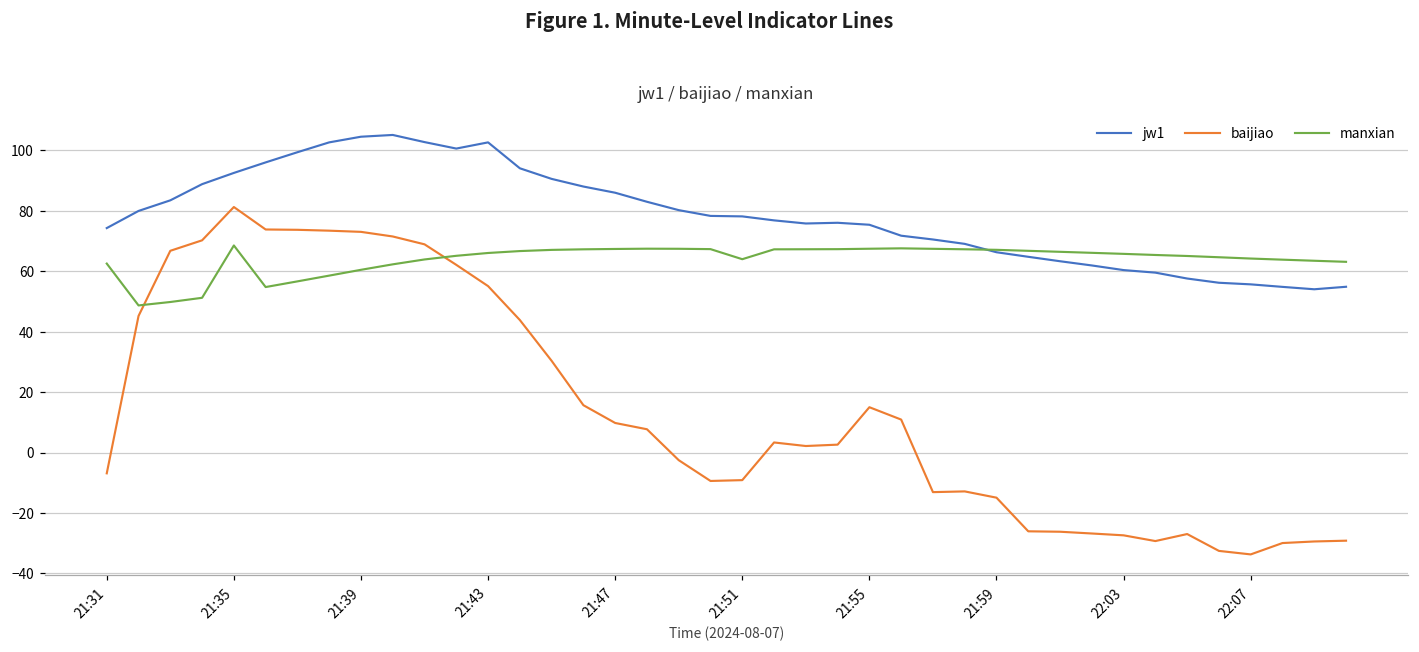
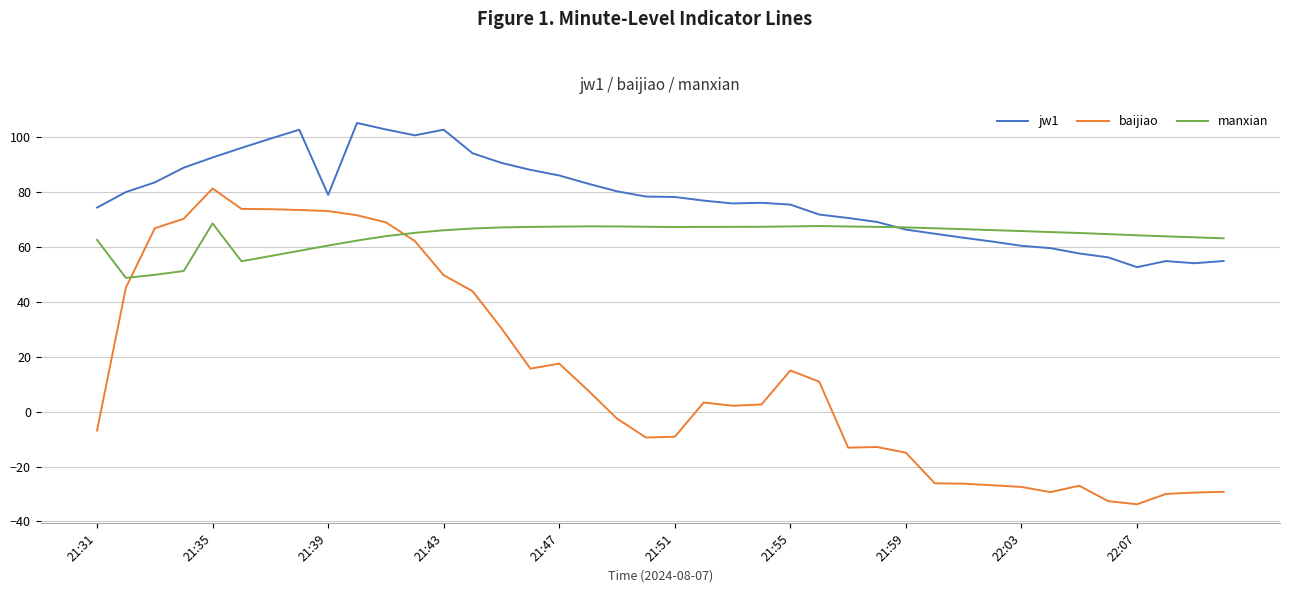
  {
    "jw1": {
      "21:31": 74,
      "21:35": 93,
-     "21:39": 105,
+     "21:39": 79,
      "21:43": 103,
      "21:47": 86,
      "21:51": 78,
      "21:55": 75,
      "22:03": 60,
-     "22:07": 56
+     "22:07": 53
    },
    "baijiao": {
      "21:31": -7,
      "21:35": 81,
      "21:39": 73,
-     "21:43": 55,
-     "21:47": 10,
+     "21:43": 50,
+     "21:47": 17,
      "21:51": -9,
      "21:55": 15,
      "21:59": -15,
      "22:03": -27,
      "22:07": -34
    },
    "manxian": {
      "21:31": 63,
      "21:35": 69,
      "21:39": 60,
      "21:43": 66,
      "21:47": 67,
-     "21:51": 64,
+     "21:51": 67,
      "21:55": 67,
      "22:03": 66,
      "22:07": 64
    }
  }
